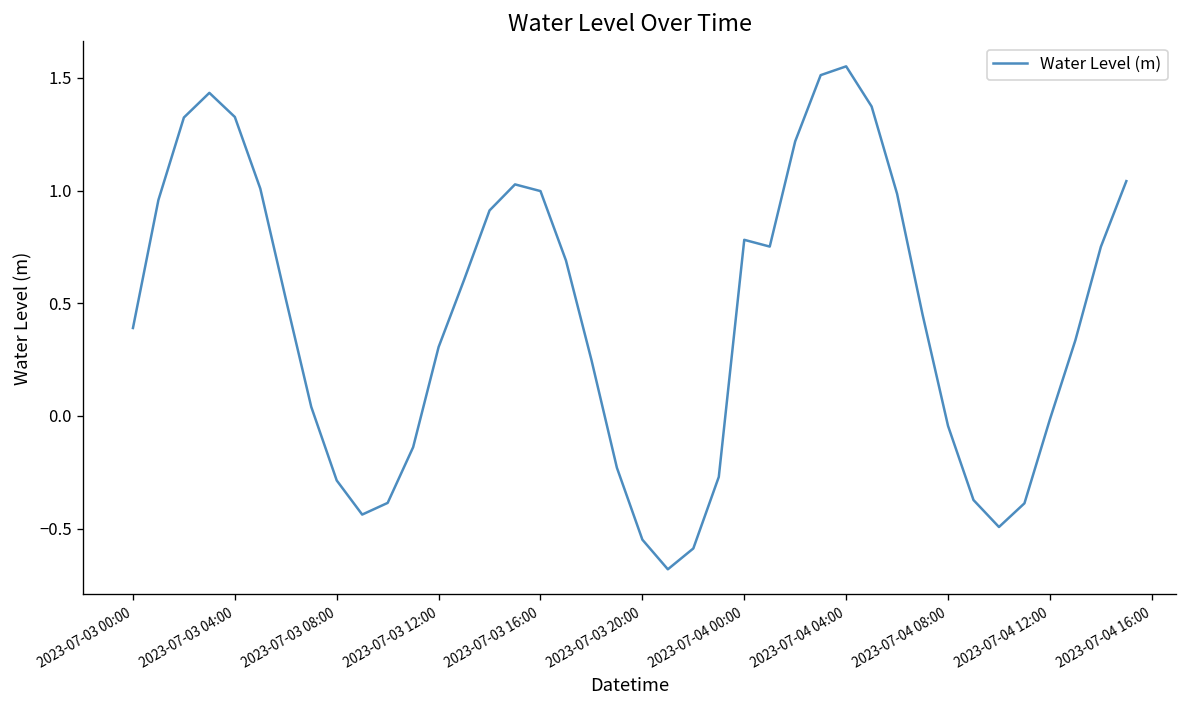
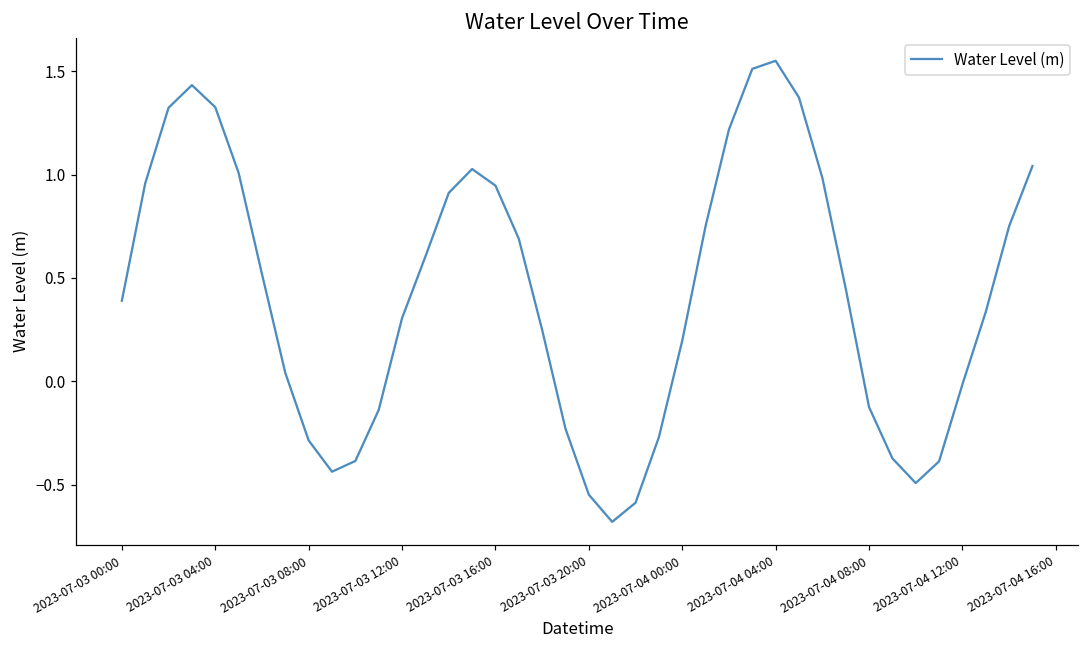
  {
    "2023-07-03 00:00": 0.39,
    "2023-07-03 04:00": 1.33,
    "2023-07-03 08:00": -0.29,
    "2023-07-03 12:00": 0.31,
-   "2023-07-03 16:00": 1.00,
+   "2023-07-03 16:00": 0.95,
    "2023-07-03 20:00": -0.55,
-   "2023-07-04 00:00": 0.78,
+   "2023-07-04 00:00": 0.20,
    "2023-07-04 04:00": 1.55,
-   "2023-07-04 08:00": -0.04,
+   "2023-07-04 08:00": -0.12,
    "2023-07-04 12:00": -0.02
  }
